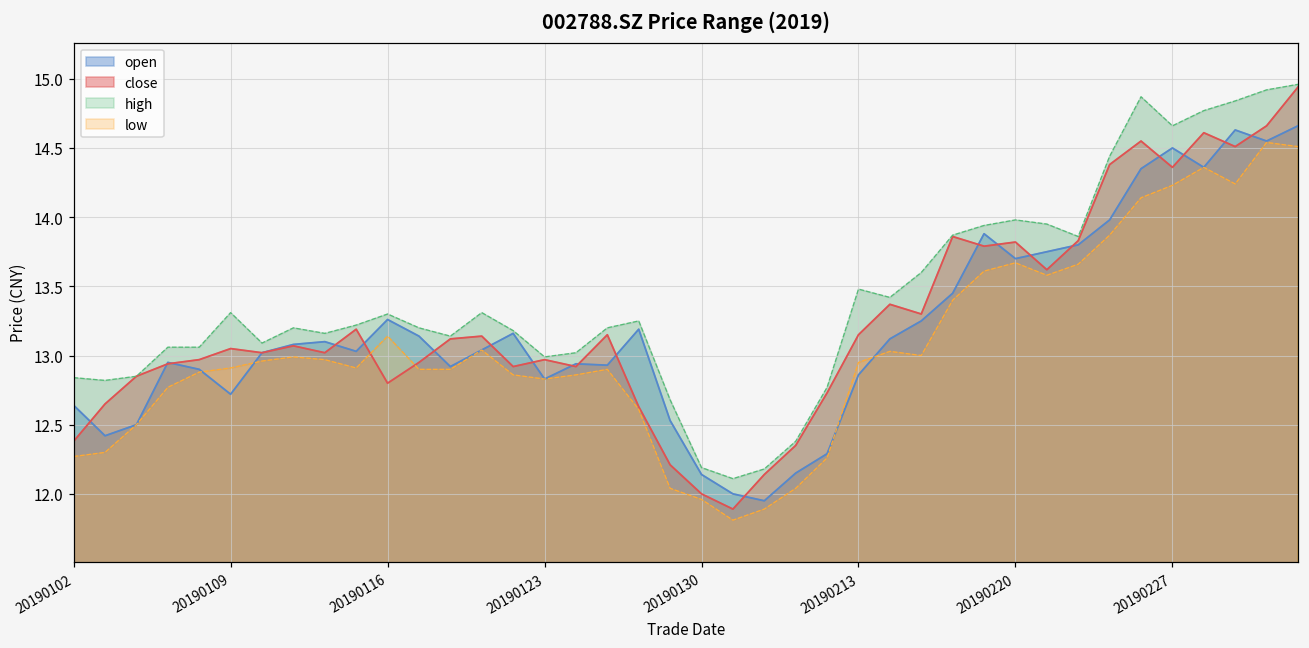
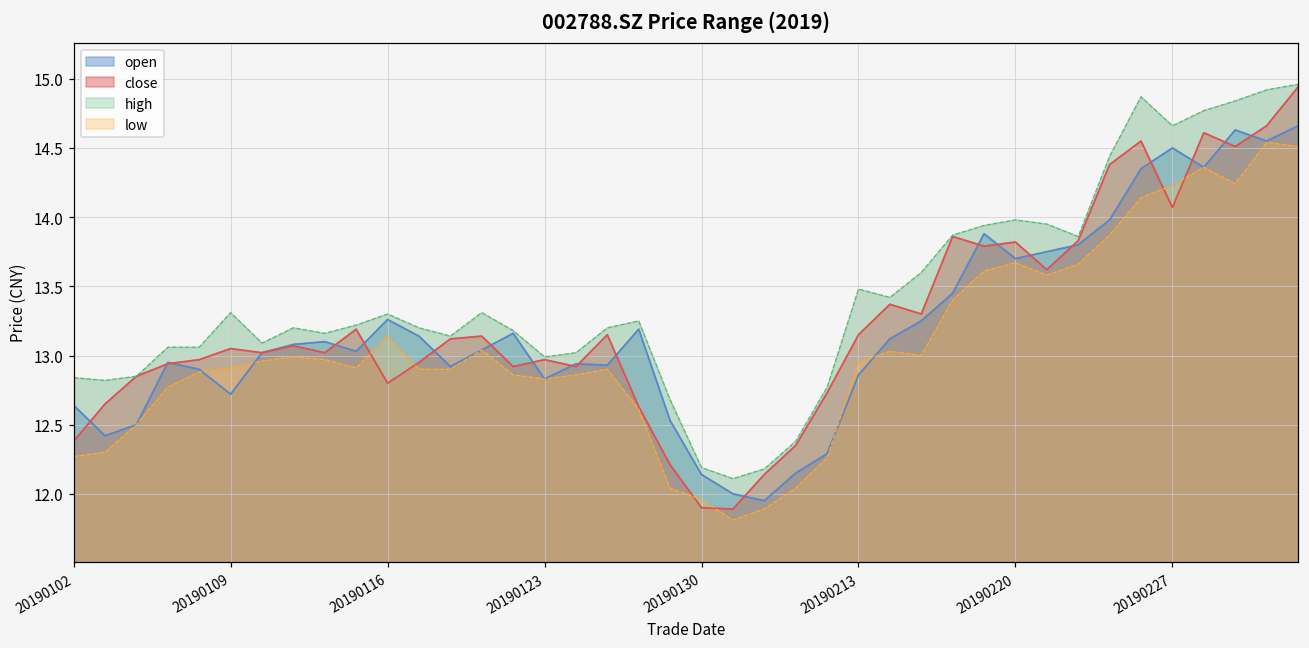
  {
    "open": {
      "20190102": 12.64,
      "20190109": 12.72,
      "20190116": 13.26,
      "20190130": 12.14,
      "20190213": 12.86,
      "20190220": 13.70,
      "20190227": 14.50
    },
    "close": {
      "20190102": 12.38,
      "20190109": 13.05,
      "20190116": 12.80,
-     "20190130": 12.0,
+     "20190130": 11.9,
      "20190213": 13.15,
      "20190220": 13.82,
-     "20190227": 14.36
+     "20190227": 14.07
    },
    "high": {
      "20190102": 12.84,
      "20190109": 13.31,
      "20190116": 13.30,
      "20190130": 12.19,
      "20190213": 13.48,
      "20190220": 13.98,
      "20190227": 14.66
    },
    "low": {
      "20190102": 12.27,
      "20190109": 12.91,
      "20190116": 13.14,
      "20190130": 11.96,
      "20190213": 12.95,
      "20190220": 13.67,
      "20190227": 14.23
    }
  }
